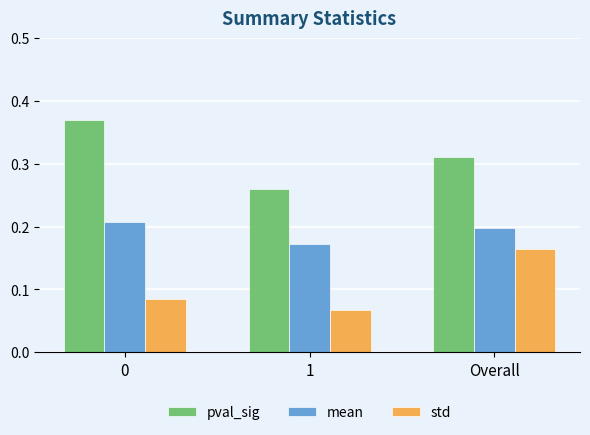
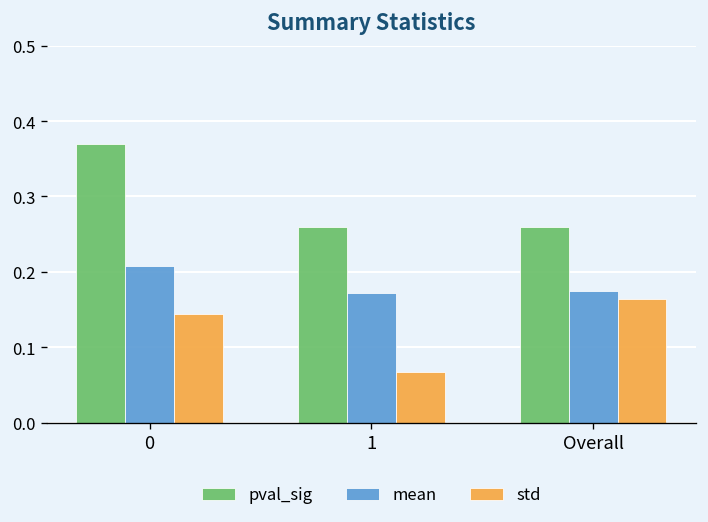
  {
    "pval_sig": {
      "0": 0.37,
      "1": 0.26,
-     "Overall": 0.31
+     "Overall": 0.26
    },
    "mean": {
      "0": 0.21,
      "1": 0.17,
-     "Overall": 0.20
+     "Overall": 0.18
    },
    "std": {
-     "0": 0.08,
+     "0": 0.14,
      "1": 0.07,
      "Overall": 0.16
    }
  }
